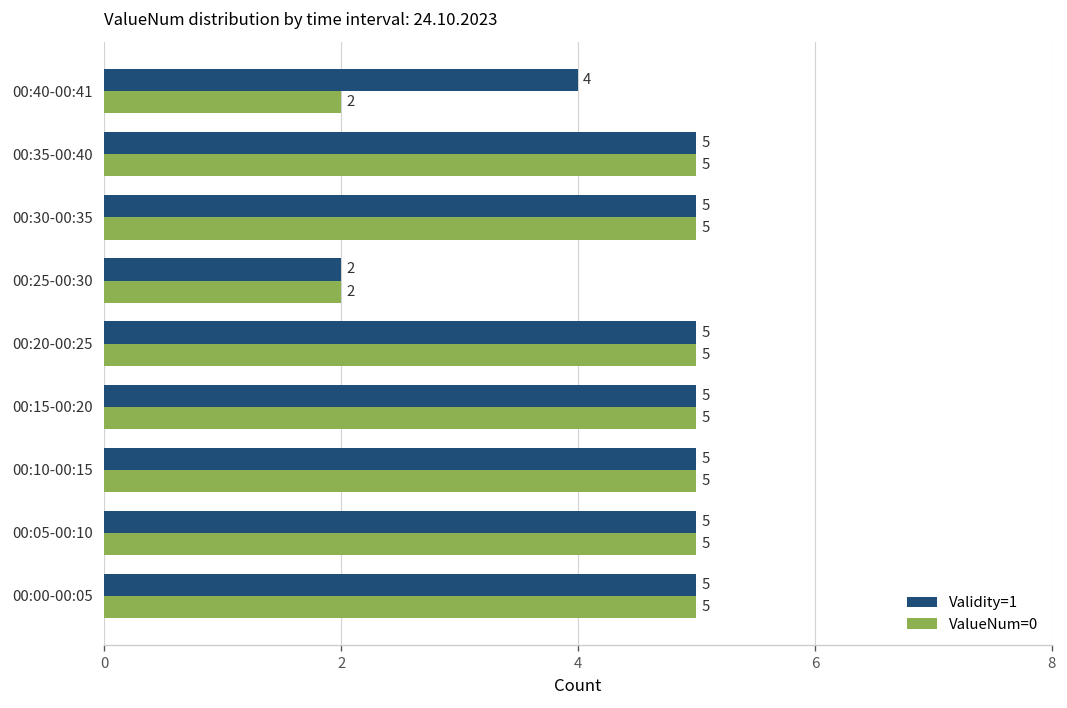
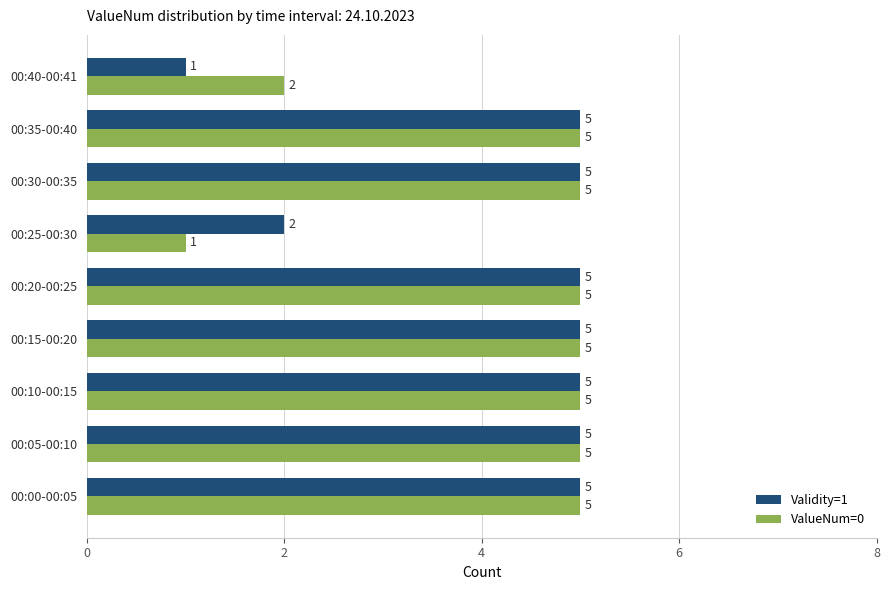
  {
    "Validity=1": {
-     "00:40-00:41": 4,
+     "00:40-00:41": 1,
      "00:35-00:40": 5,
      "00:30-00:35": 5,
      "00:25-00:30": 2,
      "00:20-00:25": 5,
      "00:15-00:20": 5,
      "00:10-00:15": 5,
      "00:05-00:10": 5,
      "00:00-00:05": 5
    },
    "ValueNum=0": {
      "00:40-00:41": 2,
      "00:35-00:40": 5,
      "00:30-00:35": 5,
-     "00:25-00:30": 2,
+     "00:25-00:30": 1,
      "00:20-00:25": 5,
      "00:15-00:20": 5,
      "00:10-00:15": 5,
      "00:05-00:10": 5,
      "00:00-00:05": 5
    }
  }
